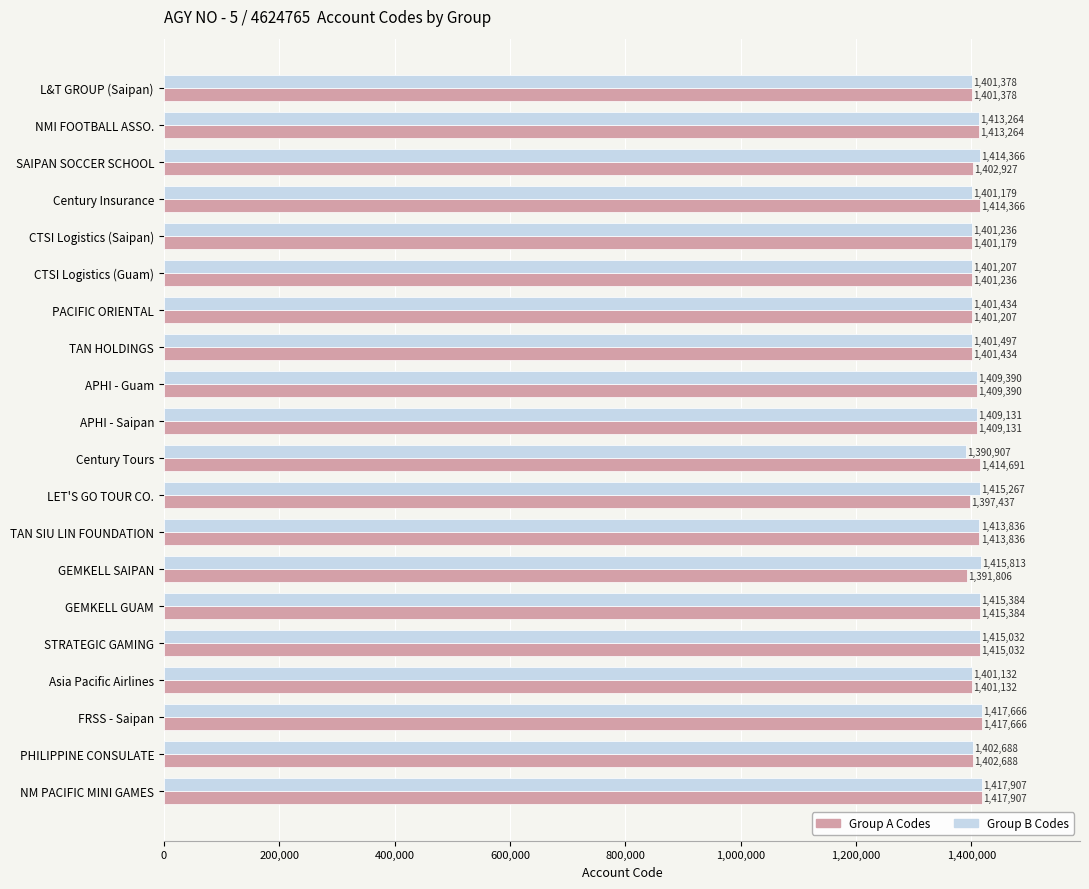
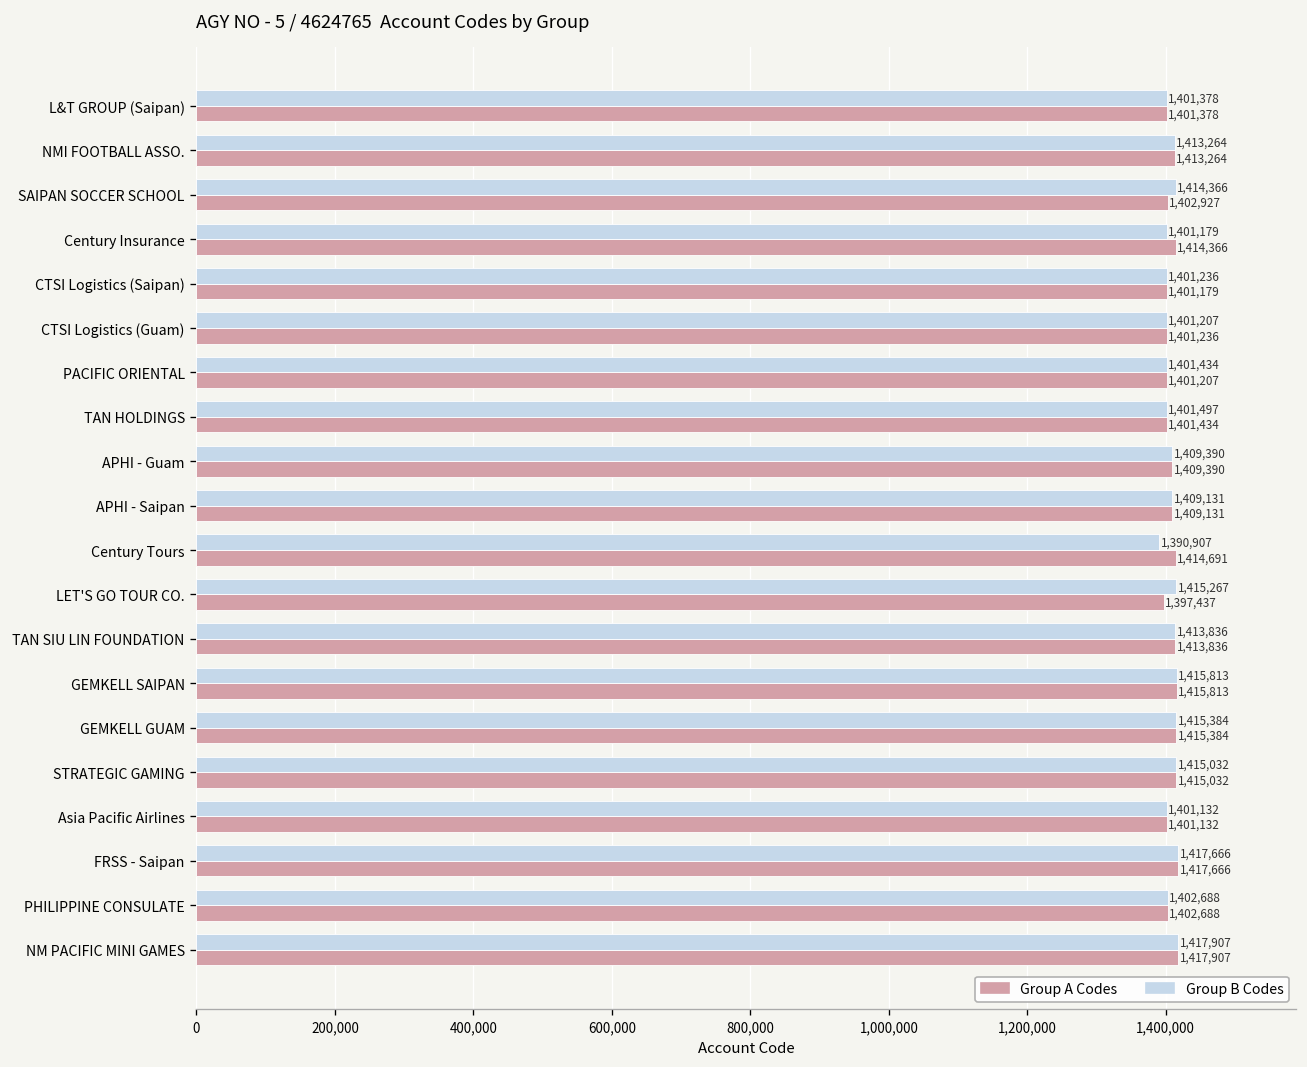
  {
    "Group A Codes": {
      "L&T GROUP (Saipan)": "1,401,378",
      "NMI FOOTBALL ASSO.": "1,413,264",
      "SAIPAN SOCCER SCHOOL": "1,402,927",
      "Century Insurance": "1,414,366",
      "CTSI Logistics (Saipan)": "1,401,179",
      "CTSI Logistics (Guam)": "1,401,236",
      "PACIFIC ORIENTAL": "1,401,207",
      "TAN HOLDINGS": "1,401,434",
      "APHI - Guam": "1,409,390",
      "APHI - Saipan": "1,409,131",
      "Century Tours": "1,414,691",
      "LET'S GO TOUR CO.": "1,397,437",
      "TAN SIU LIN FOUNDATION": "1,413,836",
-     "GEMKELL SAIPAN": "1,391,806",
+     "GEMKELL SAIPAN": "1,415,813",
      "GEMKELL GUAM": "1,415,384",
      "STRATEGIC GAMING": "1,415,032",
      "Asia Pacific Airlines": "1,401,132",
      "FRSS - Saipan": "1,417,666",
      "PHILIPPINE CONSULATE": "1,402,688",
      "NM PACIFIC MINI GAMES": "1,417,907"
    },
    "Group B Codes": {
      "L&T GROUP (Saipan)": "1,401,378",
      "NMI FOOTBALL ASSO.": "1,413,264",
      "SAIPAN SOCCER SCHOOL": "1,414,366",
      "Century Insurance": "1,401,179",
      "CTSI Logistics (Saipan)": "1,401,236",
      "CTSI Logistics (Guam)": "1,401,207",
      "PACIFIC ORIENTAL": "1,401,434",
      "TAN HOLDINGS": "1,401,497",
      "APHI - Guam": "1,409,390",
      "APHI - Saipan": "1,409,131",
      "Century Tours": "1,390,907",
      "LET'S GO TOUR CO.": "1,415,267",
      "TAN SIU LIN FOUNDATION": "1,413,836",
      "GEMKELL SAIPAN": "1,415,813",
      "GEMKELL GUAM": "1,415,384",
      "STRATEGIC GAMING": "1,415,032",
      "Asia Pacific Airlines": "1,401,132",
      "FRSS - Saipan": "1,417,666",
      "PHILIPPINE CONSULATE": "1,402,688",
      "NM PACIFIC MINI GAMES": "1,417,907"
    }
  }
